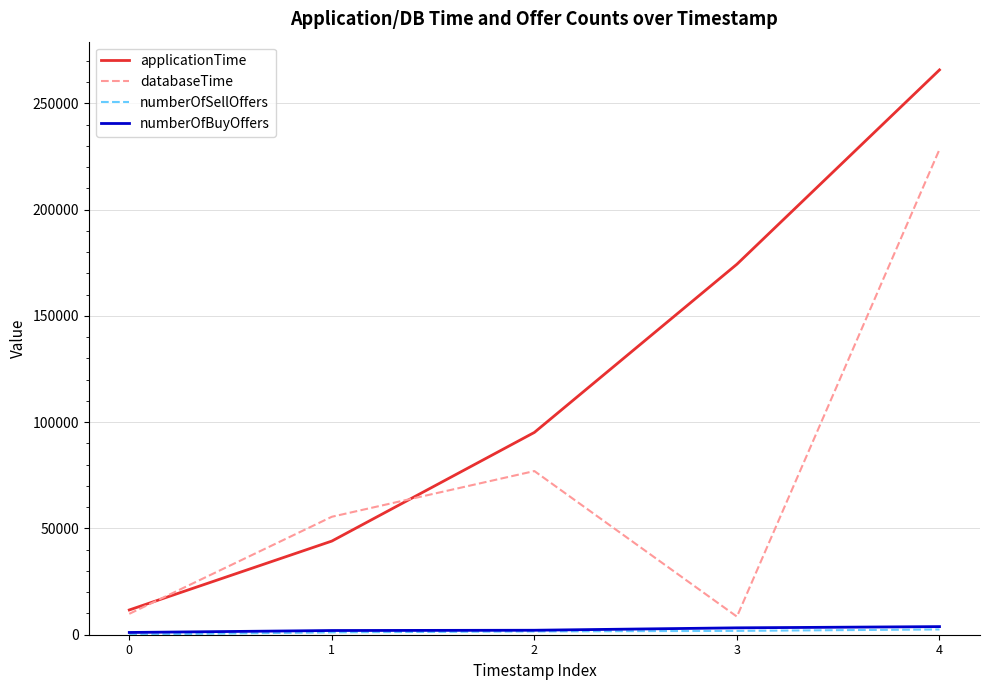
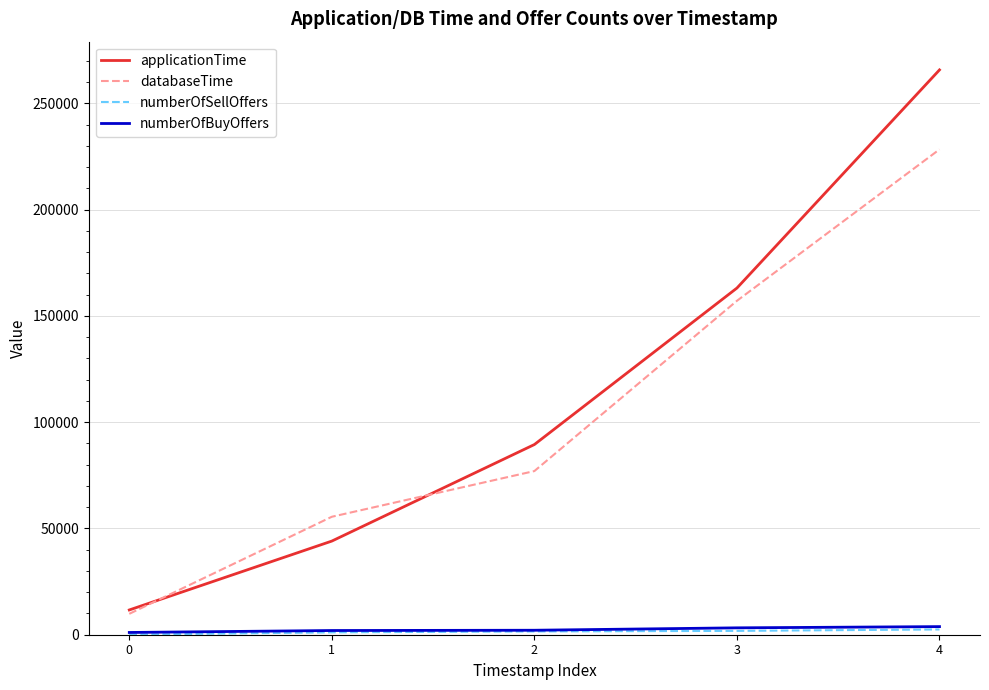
  {
    "applicationTime": {
      "0": 12000,
      "1": 44000,
-     "2": 95000,
-     "3": 174000,
+     "2": 89000,
+     "3": 163000,
      "4": 266000
    },
    "databaseTime": {
      "0": 10000,
      "1": 56000,
      "2": 77000,
-     "3": 9000,
+     "3": 157000,
      "4": 228000
    },
    "numberOfSellOffers": {
      "3": 2000,
      "4": 2000
    },
    "numberOfBuyOffers": {
      "3": 3000,
      "4": 4000
    }
  }
